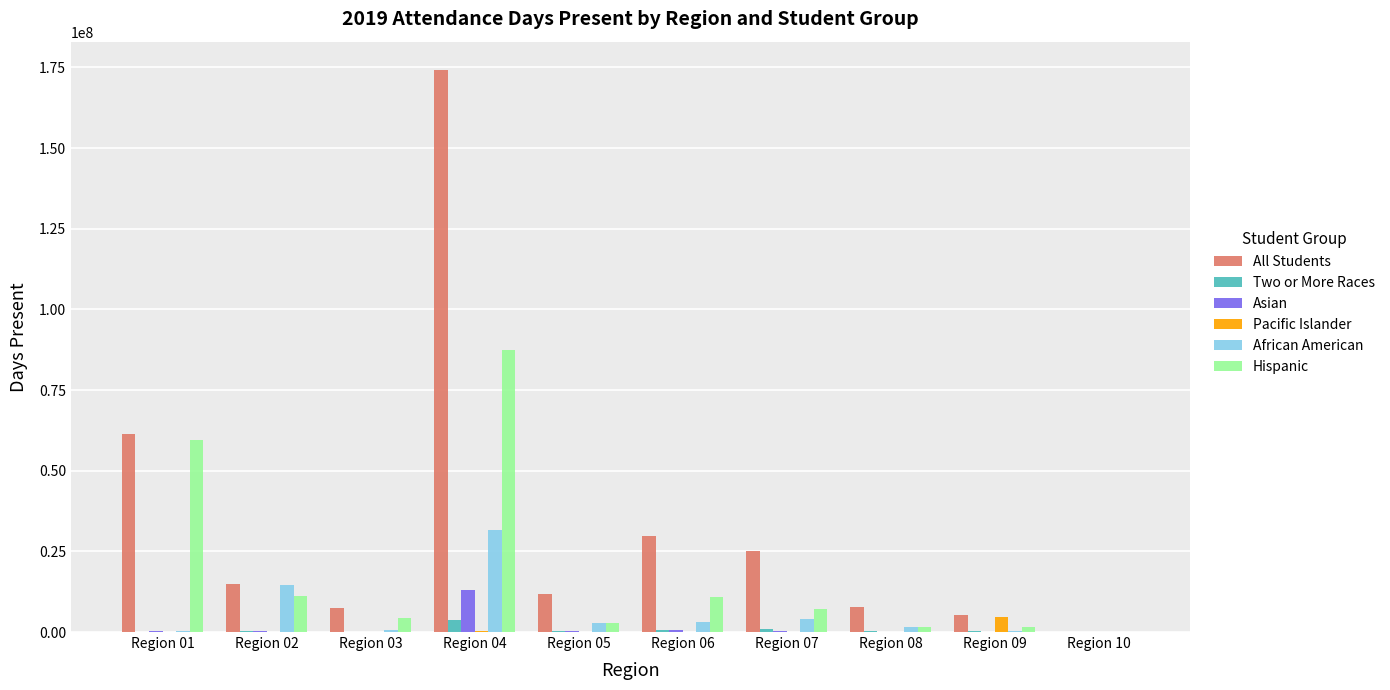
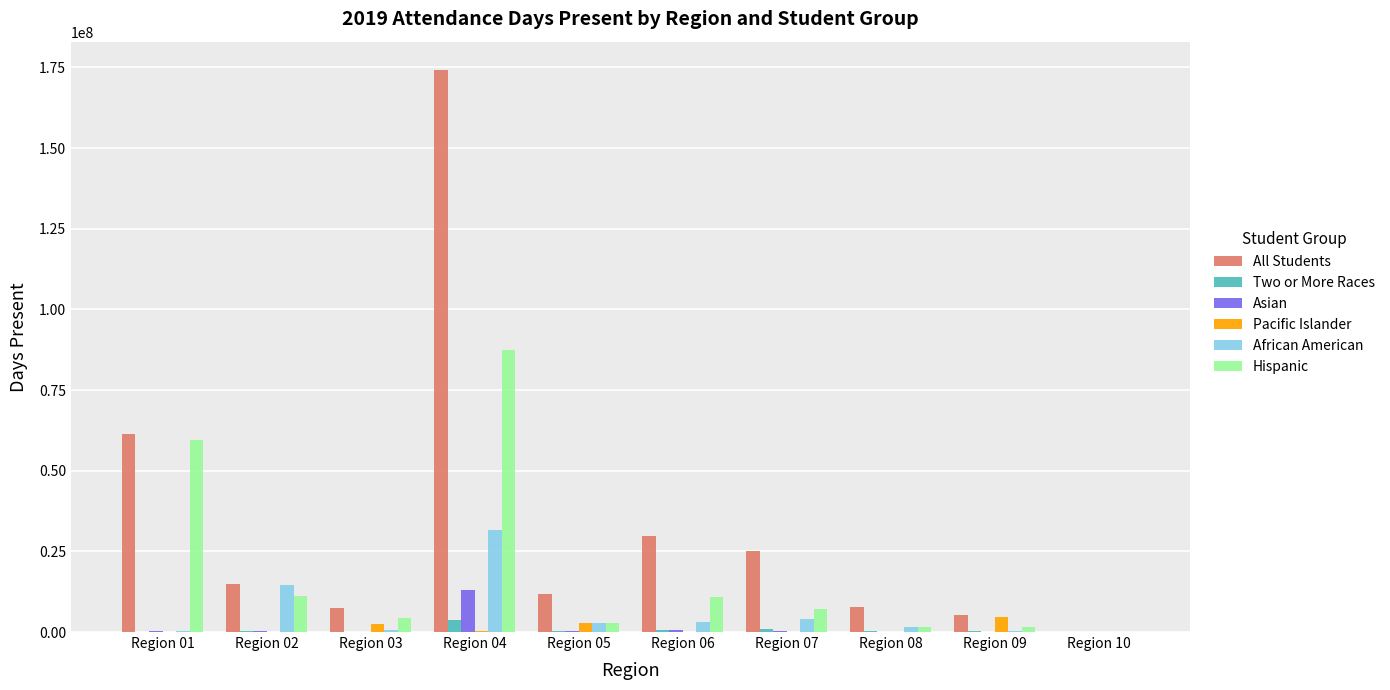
  {
    "All Students": {
      "Region 01": 61000000,
      "Region 02": 15000000,
      "Region 03": 8000000,
      "Region 04": 174000000,
      "Region 05": 12000000,
      "Region 06": 30000000,
      "Region 07": 25000000,
      "Region 08": 8000000,
      "Region 09": 5000000
    },
    "Two or More Races": {
      "Region 04": 4000000,
      "Region 06": 1000000,
      "Region 07": 1000000
    },
    "Asian": {
      "Region 04": 13000000,
      "Region 06": 1000000
    },
    "Pacific Islander": {
-     "Region 03": 0,
-     "Region 05": 0,
+     "Region 03": 3000000,
+     "Region 05": 3000000,
      "Region 09": 5000000
    },
    "African American": {
      "Region 02": 15000000,
      "Region 04": 32000000,
      "Region 05": 3000000,
      "Region 06": 3000000,
      "Region 07": 4000000,
      "Region 08": 1000000
    },
    "Hispanic": {
      "Region 01": 60000000,
      "Region 02": 11000000,
      "Region 03": 4000000,
      "Region 04": 87000000,
      "Region 05": 3000000,
      "Region 06": 11000000,
      "Region 07": 7000000,
      "Region 08": 2000000,
      "Region 09": 2000000
    }
  }
